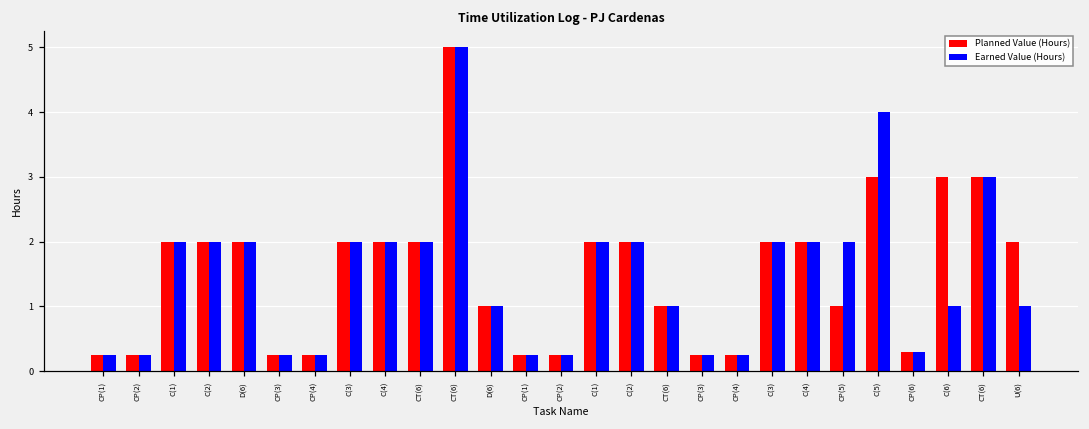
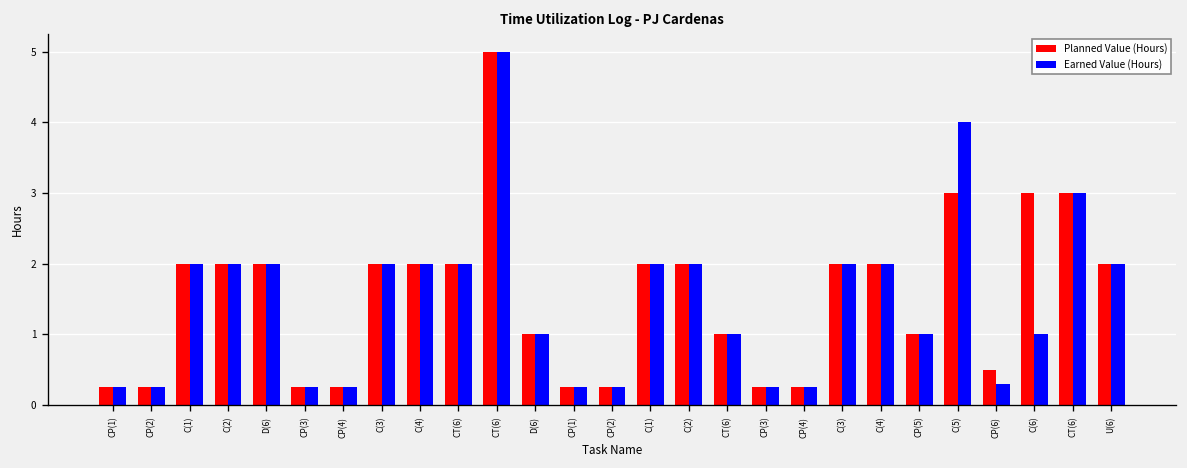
  {
    "Planned Value (Hours)": {
      "CP(5)": 1.0,
      "C(5)": 3.0,
-     "CP(6)": 0.3,
+     "CP(6)": 0.5,
      "C(6)": 3.0,
      "U(6)": 2.0
    },
    "Earned Value (Hours)": {
-     "CP(5)": 2,
+     "CP(5)": 1,
      "C(5)": 4,
      "CP(6)": 0.3,
      "C(6)": 1,
-     "U(6)": 1
+     "U(6)": 2
    }
  }
